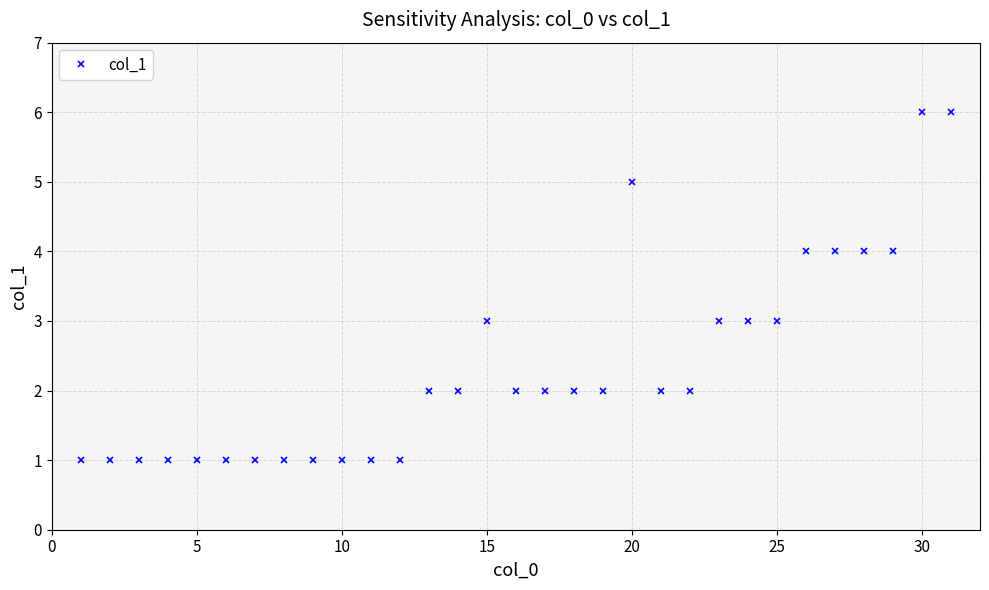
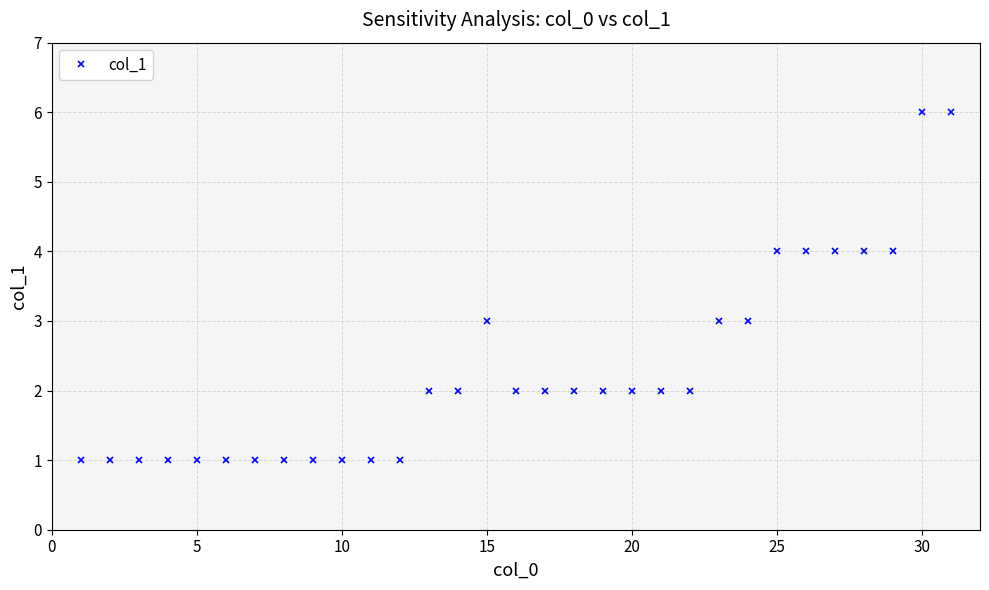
  {
    "5": 1,
    "10": 1,
    "15": 3,
-   "20": 5,
-   "25": 3,
+   "20": 2,
+   "25": 4,
    "30": 6
  }
